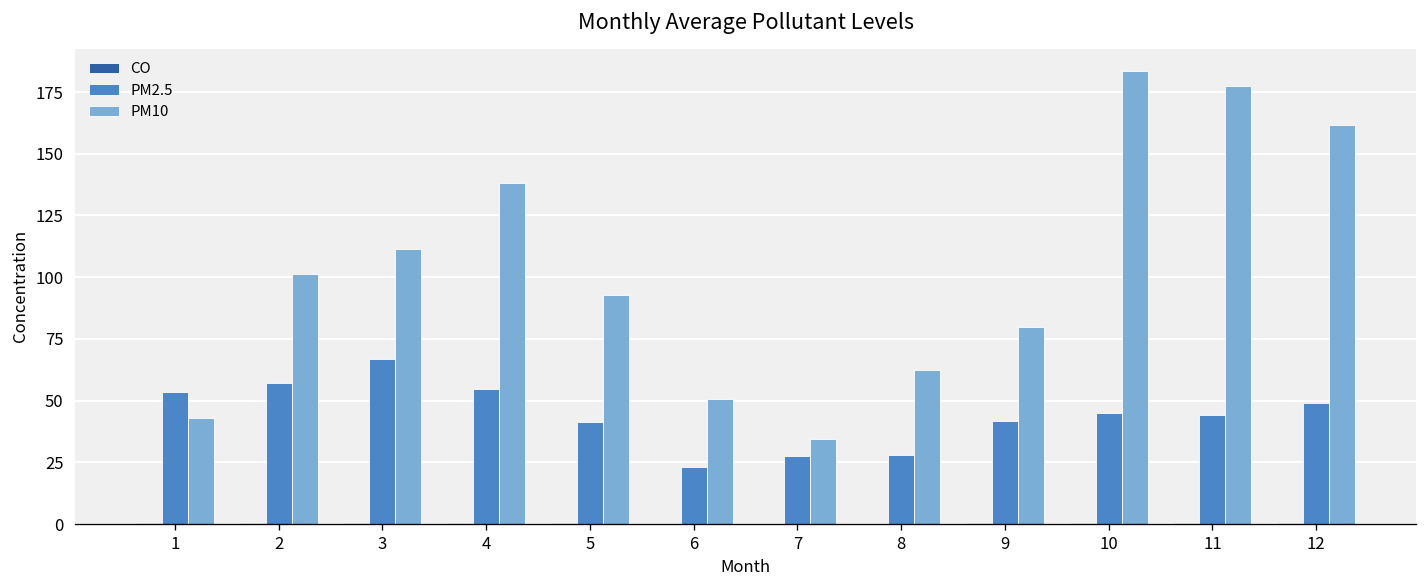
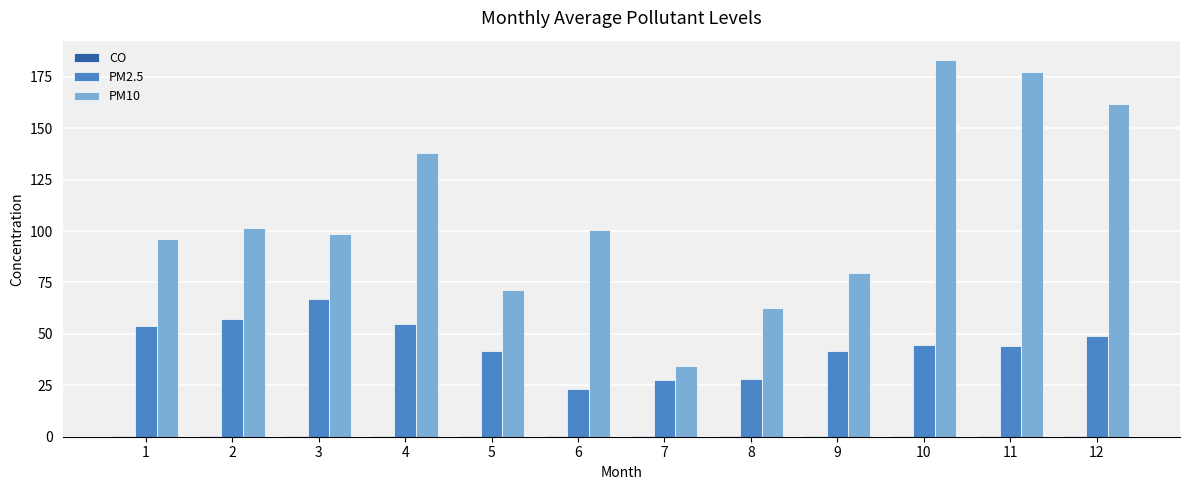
  {
    "PM10": {
-     "1": 43,
+     "1": 96,
      "2": 101,
-     "3": 112,
+     "3": 99,
      "4": 138,
-     "5": 93,
-     "6": 51,
+     "5": 71,
+     "6": 101,
      "7": 35,
      "8": 62,
      "9": 80,
      "10": 183,
      "11": 177,
      "12": 162
    }
  }
